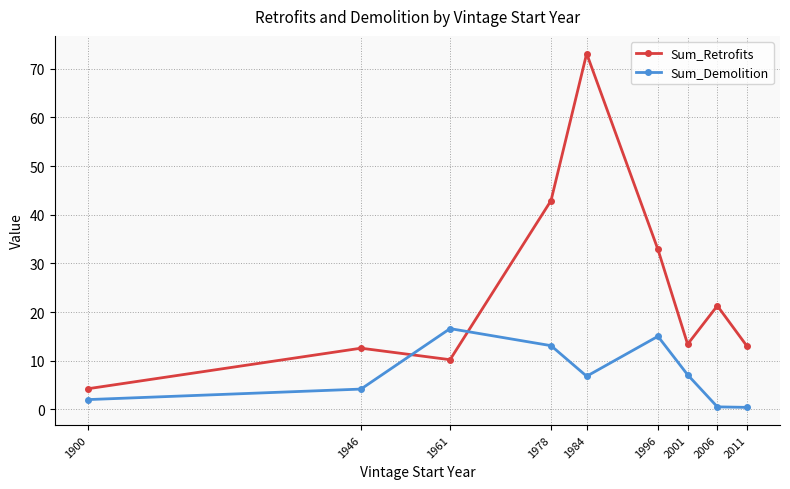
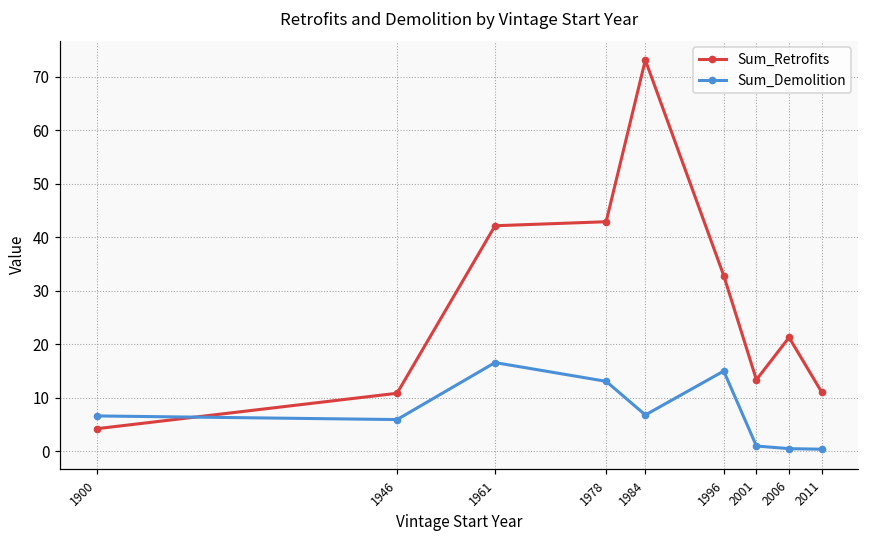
  {
    "Sum_Retrofits": {
      "1900": 4,
-     "1946": 13,
-     "1961": 10,
+     "1946": 11,
+     "1961": 42,
      "1978": 43,
      "1984": 73,
      "1996": 33,
      "2001": 13,
      "2006": 21,
-     "2011": 13
+     "2011": 11
    },
    "Sum_Demolition": {
-     "1900": 2,
-     "1946": 4,
+     "1900": 7,
+     "1946": 6,
      "1961": 17,
      "1978": 13,
      "1984": 7,
      "1996": 15,
-     "2001": 7,
+     "2001": 1,
      "2006": 1,
      "2011": 0
    }
  }
